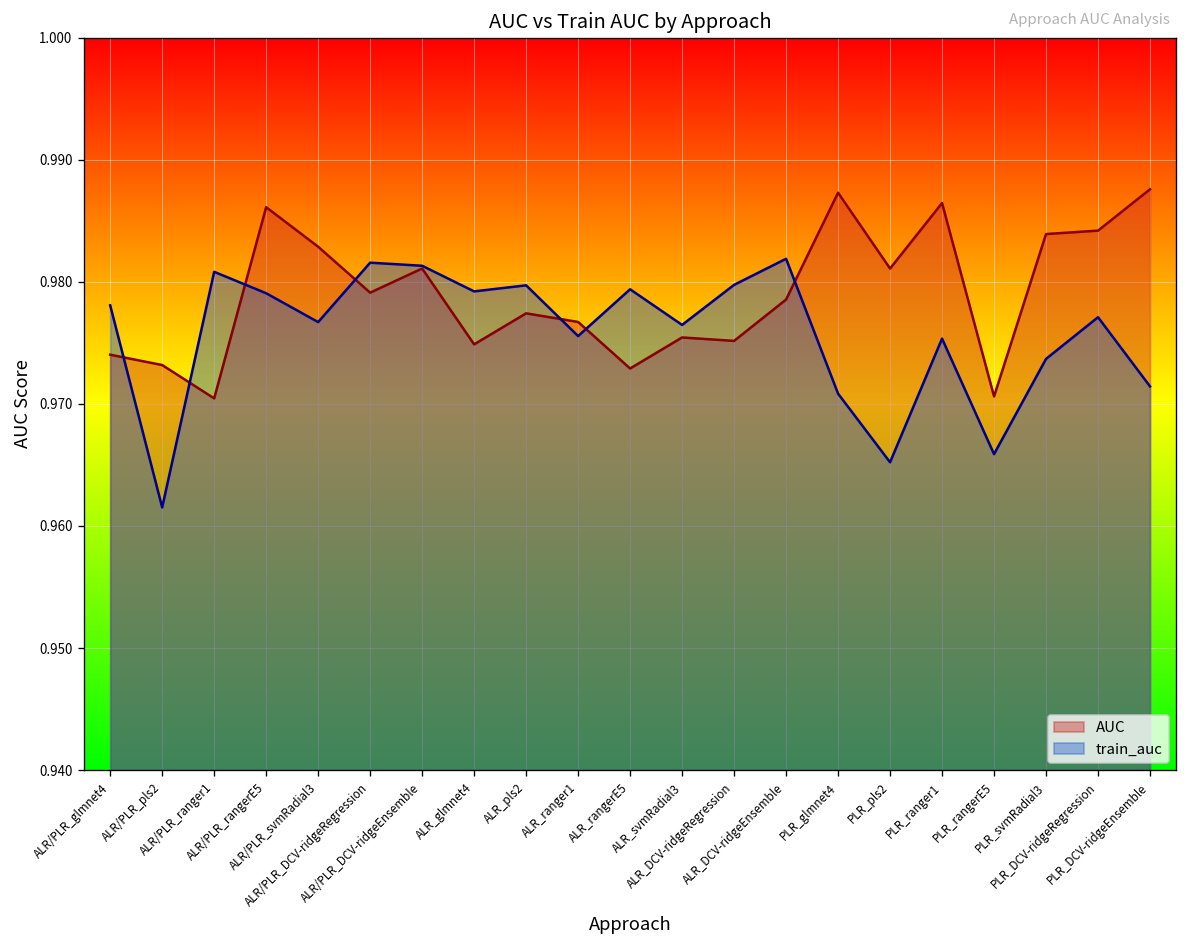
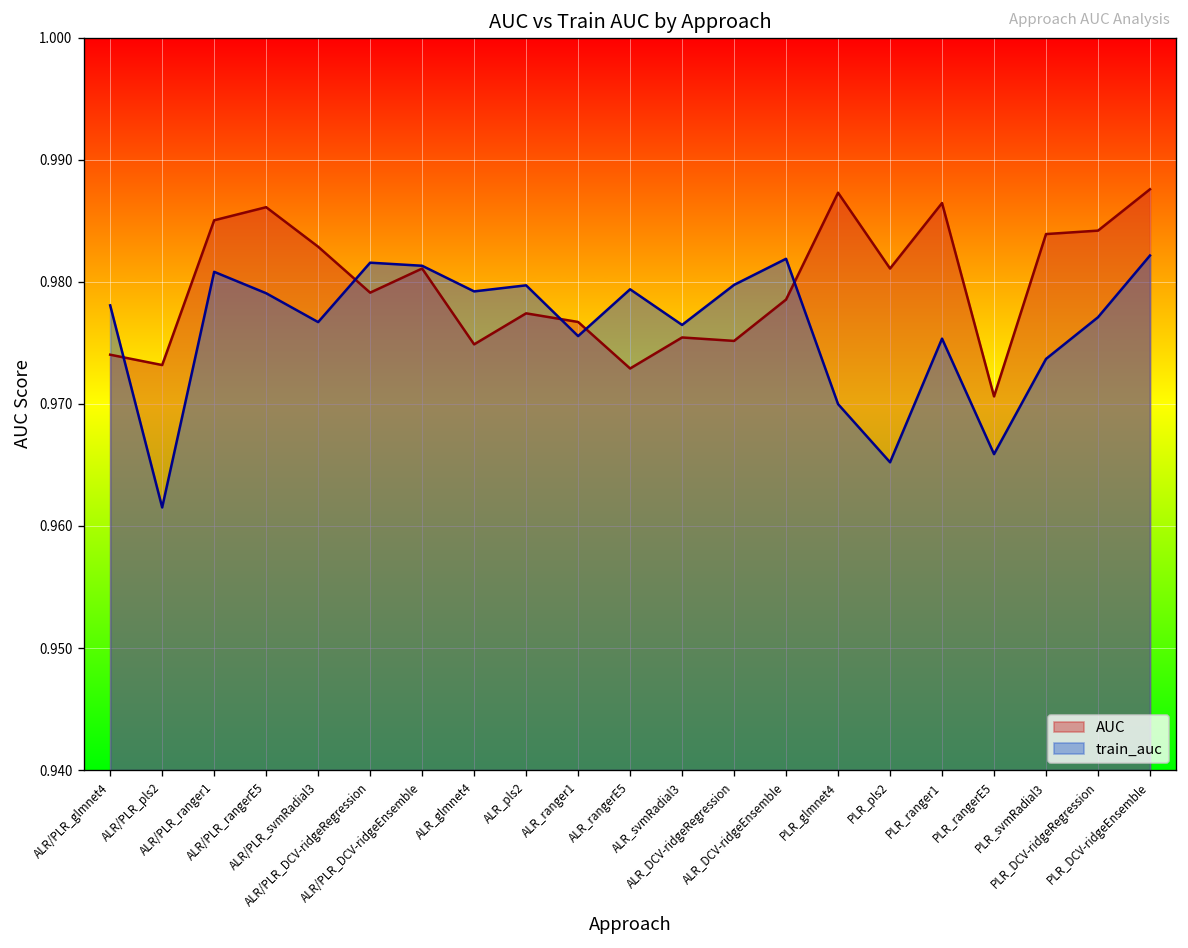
  {
    "AUC": {
      "ALR/PLR_glmnet4": 0.9740,
      "ALR/PLR_pls2": 0.9732,
-     "ALR/PLR_ranger1": 0.9704,
+     "ALR/PLR_ranger1": 0.9850,
      "ALR/PLR_rangerE5": 0.9861,
      "ALR/PLR_svmRadial3": 0.9829,
      "ALR/PLR_DCV-ridgeRegression": 0.9791,
      "ALR_glmnet4": 0.9749,
      "ALR_pls2": 0.9774,
      "ALR_ranger1": 0.9767,
      "ALR_rangerE5": 0.9729,
      "ALR_svmRadial3": 0.9754,
      "ALR_DCV-ridgeRegression": 0.9752,
      "ALR_DCV-ridgeEnsemble": 0.9785,
      "PLR_glmnet4": 0.9873,
      "PLR_pls2": 0.9811,
      "PLR_ranger1": 0.9864,
      "PLR_rangerE5": 0.9706,
      "PLR_svmRadial3": 0.9839,
      "PLR_DCV-ridgeRegression": 0.9842,
      "PLR_DCV-ridgeEnsemble": 0.9876
    },
    "train_auc": {
      "ALR/PLR_glmnet4": 0.9781,
      "ALR/PLR_pls2": 0.9615,
      "ALR/PLR_ranger1": 0.9808,
      "ALR/PLR_rangerE5": 0.9791,
      "ALR/PLR_svmRadial3": 0.9767,
      "ALR/PLR_DCV-ridgeRegression": 0.9816,
      "ALR_glmnet4": 0.9792,
      "ALR_pls2": 0.9797,
      "ALR_ranger1": 0.9756,
      "ALR_rangerE5": 0.9794,
      "ALR_svmRadial3": 0.9765,
      "ALR_DCV-ridgeRegression": 0.9797,
      "ALR_DCV-ridgeEnsemble": 0.9819,
-     "PLR_glmnet4": 0.9708,
+     "PLR_glmnet4": 0.9700,
      "PLR_pls2": 0.9652,
      "PLR_ranger1": 0.9753,
      "PLR_rangerE5": 0.9659,
      "PLR_svmRadial3": 0.9737,
      "PLR_DCV-ridgeRegression": 0.9771,
-     "PLR_DCV-ridgeEnsemble": 0.9714
+     "PLR_DCV-ridgeEnsemble": 0.9822
    }
  }
